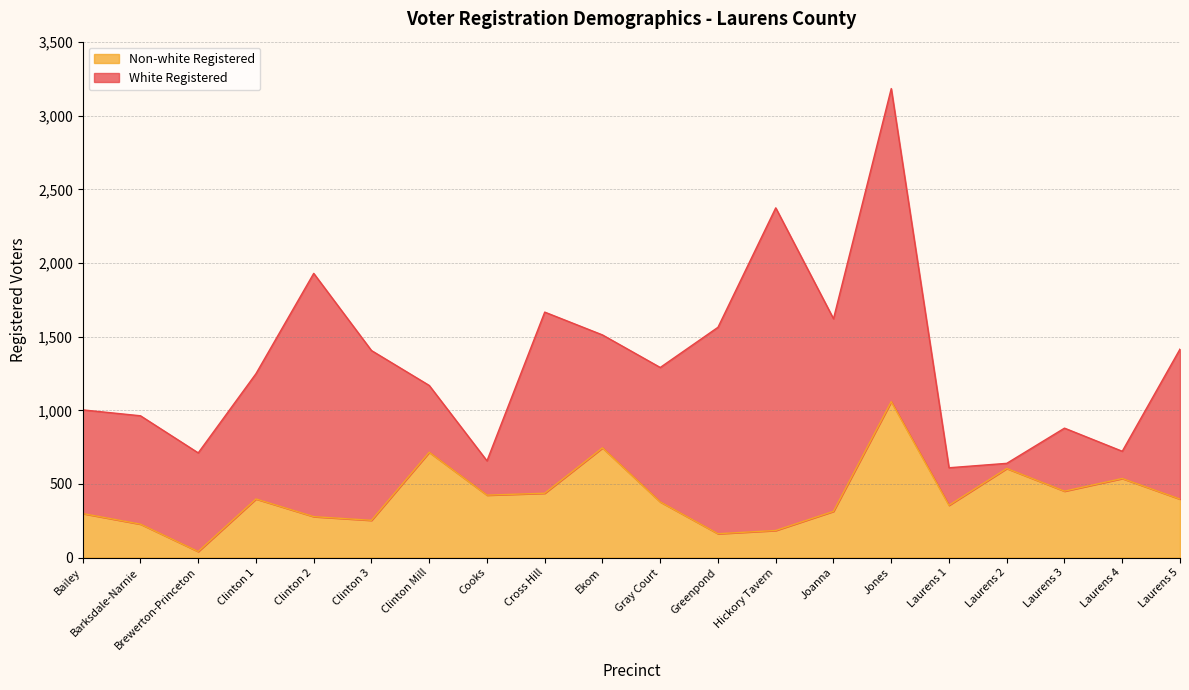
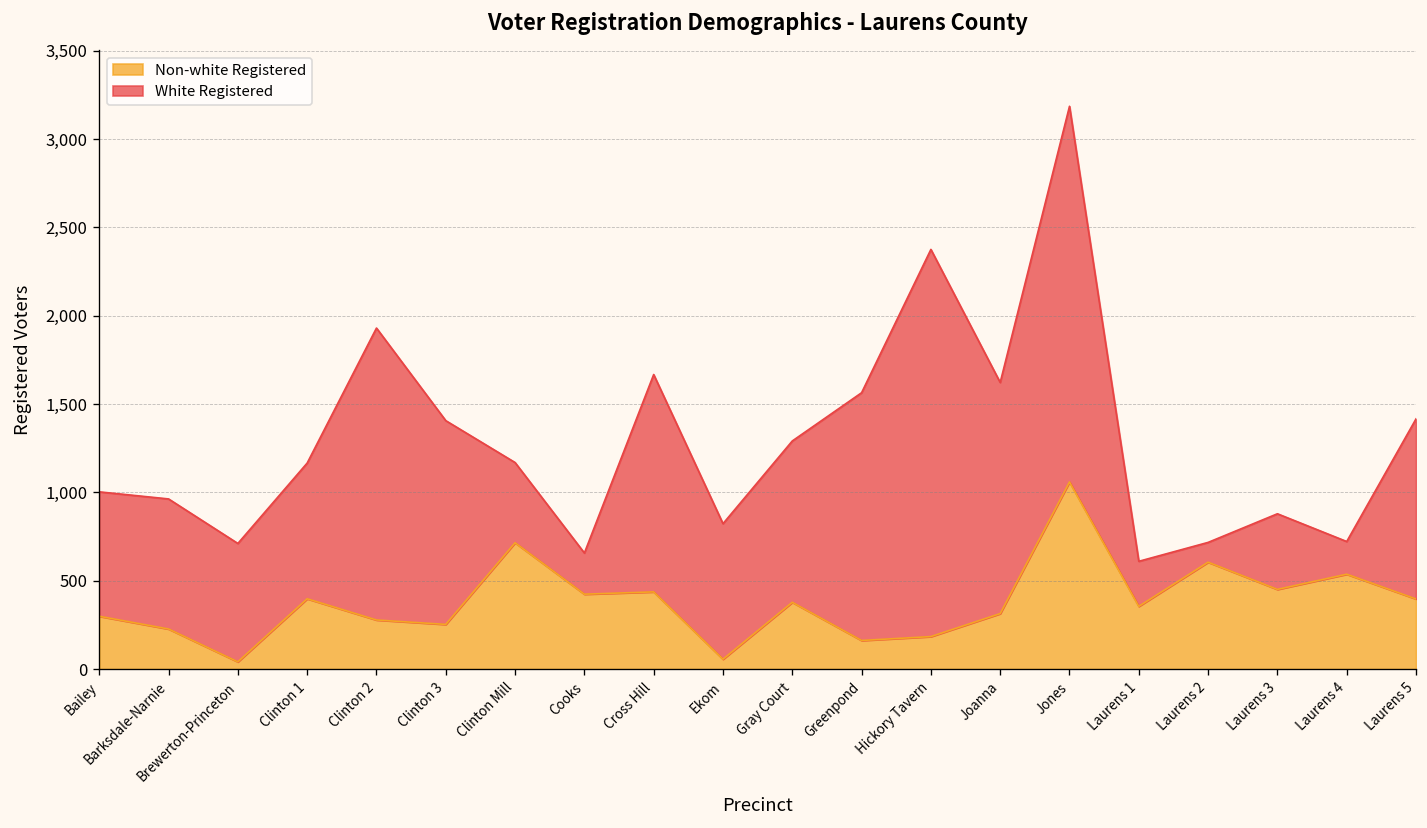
  {
    "Non-white Registered": {
      "Bailey": "300",
      "Barksdale-Narnie": "230",
      "Brewerton-Princeton": "40",
      "Clinton 1": "400",
      "Clinton 2": "280",
      "Clinton 3": "250",
      "Clinton Mill": "720",
      "Cooks": "420",
      "Cross Hill": "440",
-     "Ekom": "750",
+     "Ekom": "60",
      "Gray Court": "380",
      "Greenpond": "160",
      "Hickory Tavern": "180",
      "Joanna": "310",
      "Jones": "1,060",
      "Laurens 1": "360",
      "Laurens 2": "610",
      "Laurens 3": "450",
      "Laurens 4": "540",
      "Laurens 5": "400"
    },
    "White Registered": {
      "Bailey": "700",
      "Barksdale-Narnie": "740",
      "Brewerton-Princeton": "670",
-     "Clinton 1": "850",
+     "Clinton 1": "770",
      "Clinton 2": "1,650",
      "Clinton 3": "1,150",
      "Clinton Mill": "450",
      "Cooks": "230",
      "Cross Hill": "1,230",
      "Ekom": "770",
      "Gray Court": "910",
      "Greenpond": "1,400",
      "Hickory Tavern": "2,190",
      "Joanna": "1,310",
      "Jones": "2,130",
      "Laurens 1": "260",
-     "Laurens 2": "40",
+     "Laurens 2": "110",
      "Laurens 3": "430",
      "Laurens 4": "190",
      "Laurens 5": "1,020"
    }
  }
